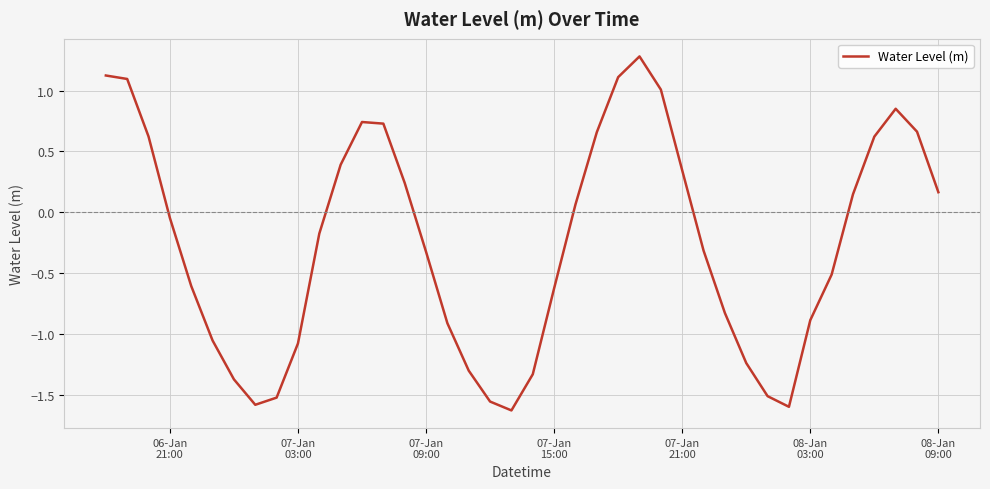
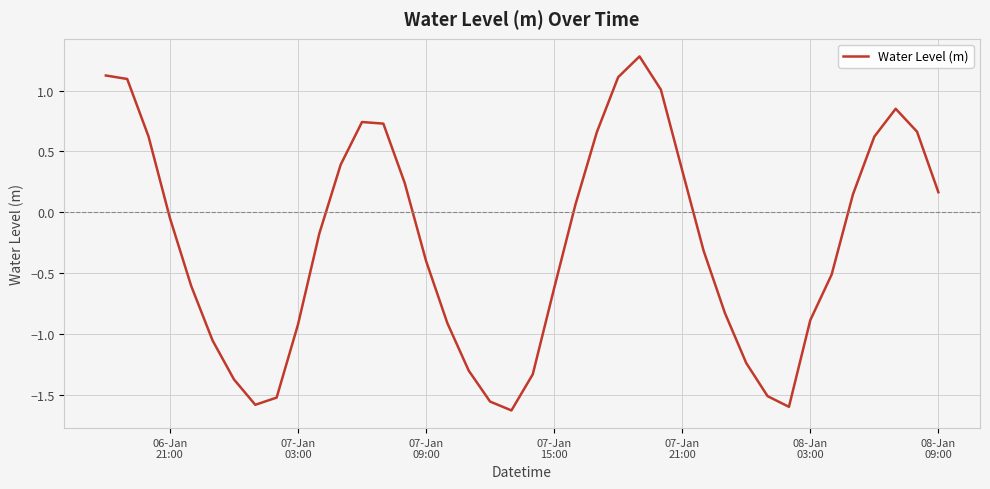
  {
    "06-Jan 21:00": -0.05,
-   "07-Jan 03:00": -1.08,
-   "07-Jan 09:00": -0.32,
+   "07-Jan 03:00": -0.92,
+   "07-Jan 09:00": -0.40,
    "07-Jan 15:00": -0.62,
    "07-Jan 21:00": 0.34,
    "08-Jan 03:00": -0.89,
    "08-Jan 09:00": 0.17
  }
